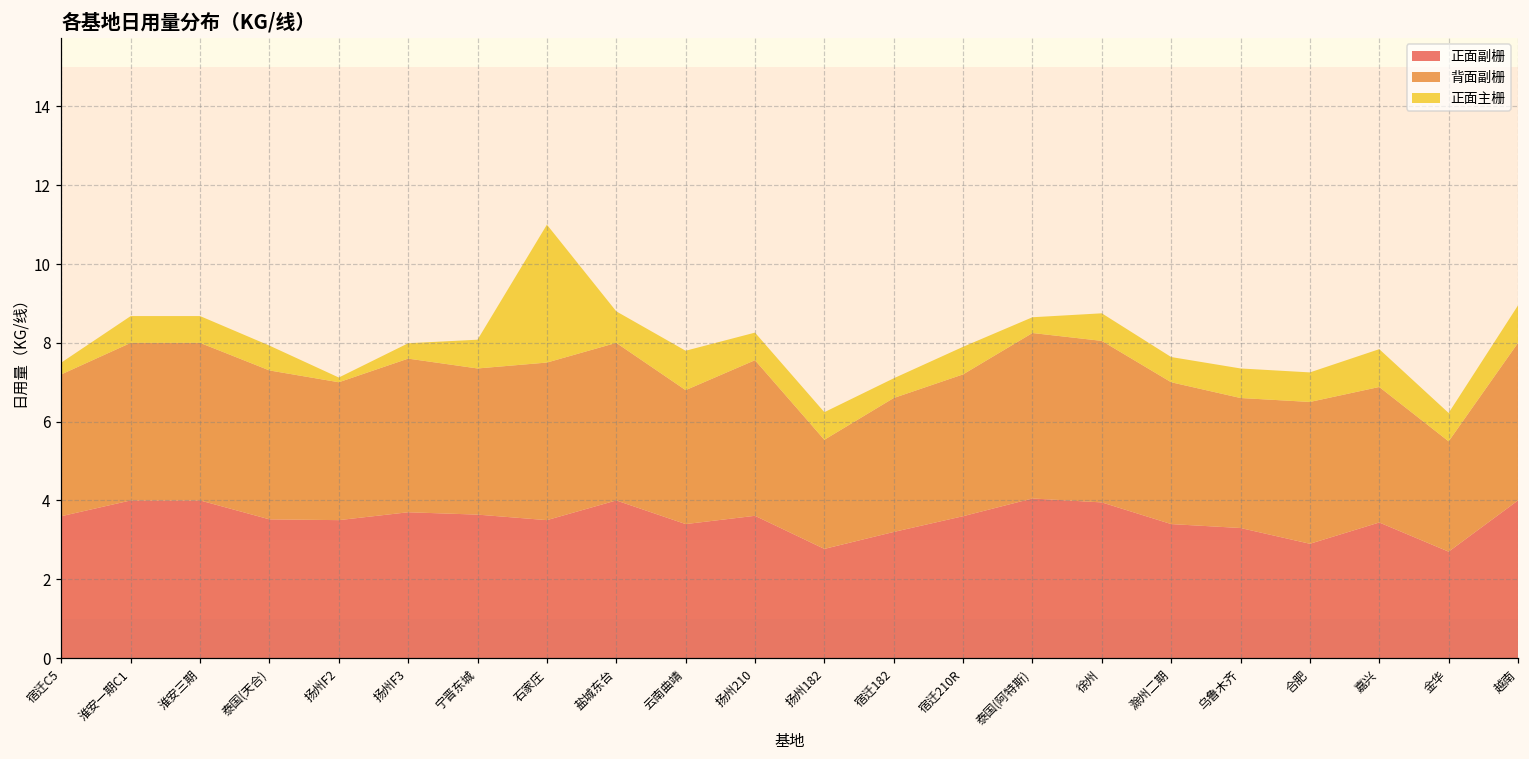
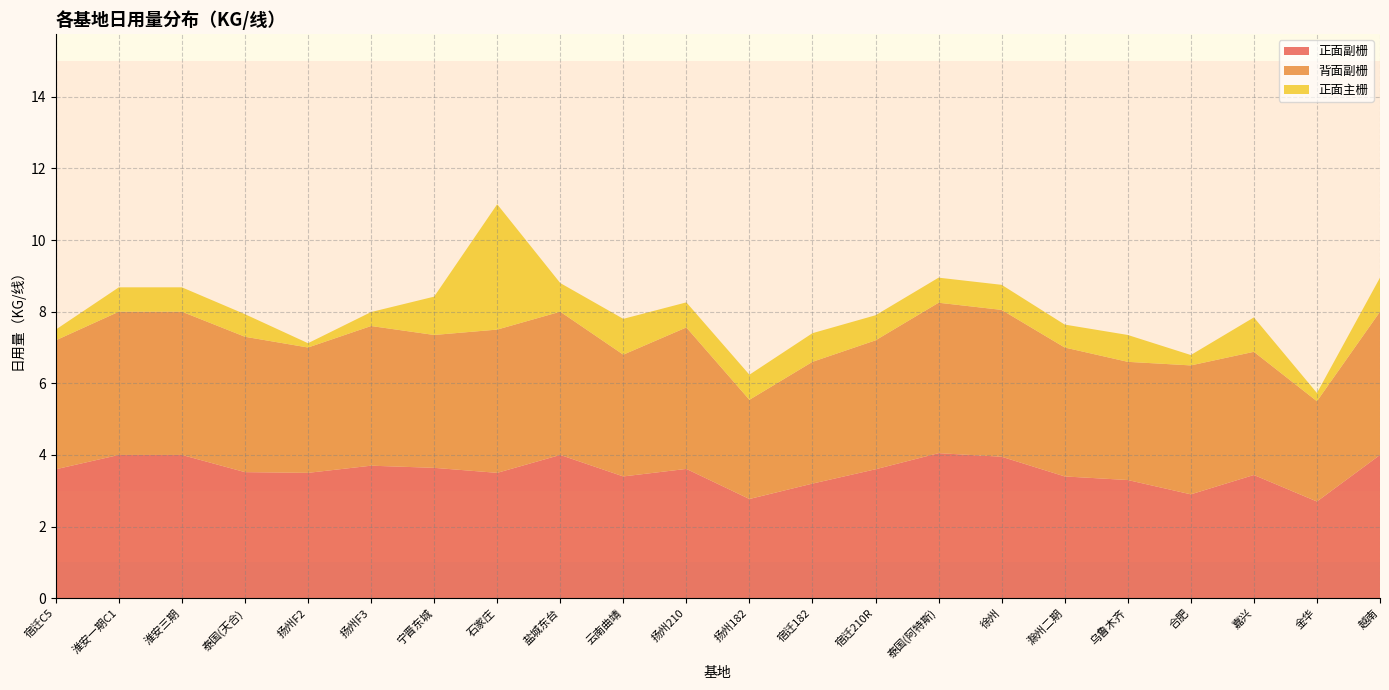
  {
    "正面主栅": {
      "宿迁C5": 0.3,
      "淮安一期C1": 0.7,
      "淮安三期": 0.7,
      "泰国(天合)": 0.6,
      "扬州F2": 0.1,
      "扬州F3": 0.4,
-     "宁晋东城": 0.7,
+     "宁晋东城": 1.1,
      "石家庄": 3.5,
      "盐城东台": 0.8,
      "云南曲靖": 1.0,
      "扬州210": 0.7,
      "扬州182": 0.7,
-     "宿迁182": 0.5,
+     "宿迁182": 0.8,
      "宿迁210R": 0.7,
-     "泰国(阿特斯)": 0.4,
+     "泰国(阿特斯)": 0.7,
      "徐州": 0.7,
      "滁州二期": 0.6,
      "乌鲁木齐": 0.8,
-     "合肥": 0.8,
+     "合肥": 0.3,
      "嘉兴": 1.0,
-     "金华": 0.7,
+     "金华": 0.2,
      "越南": 0.9
    }
  }
